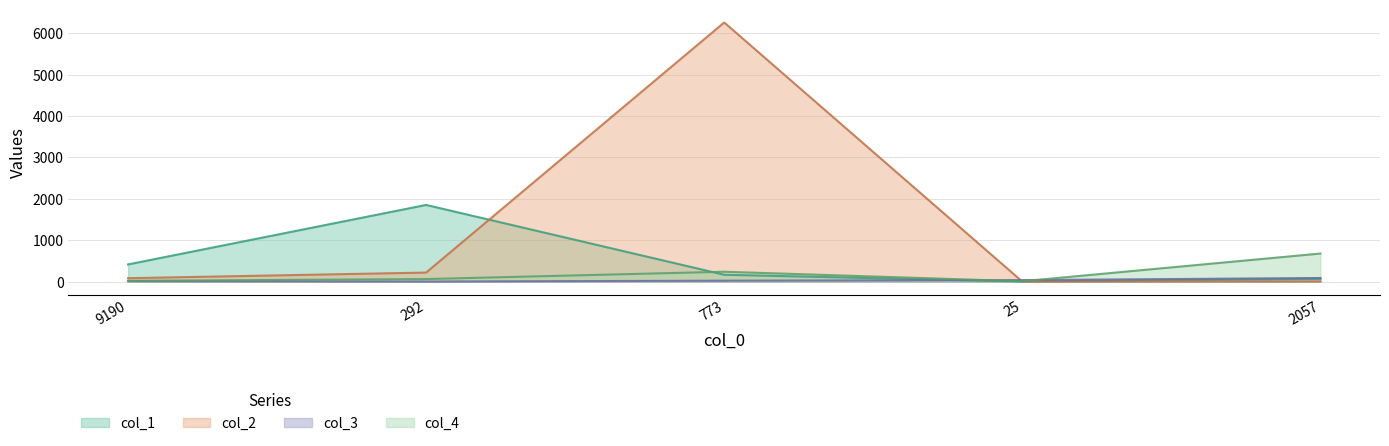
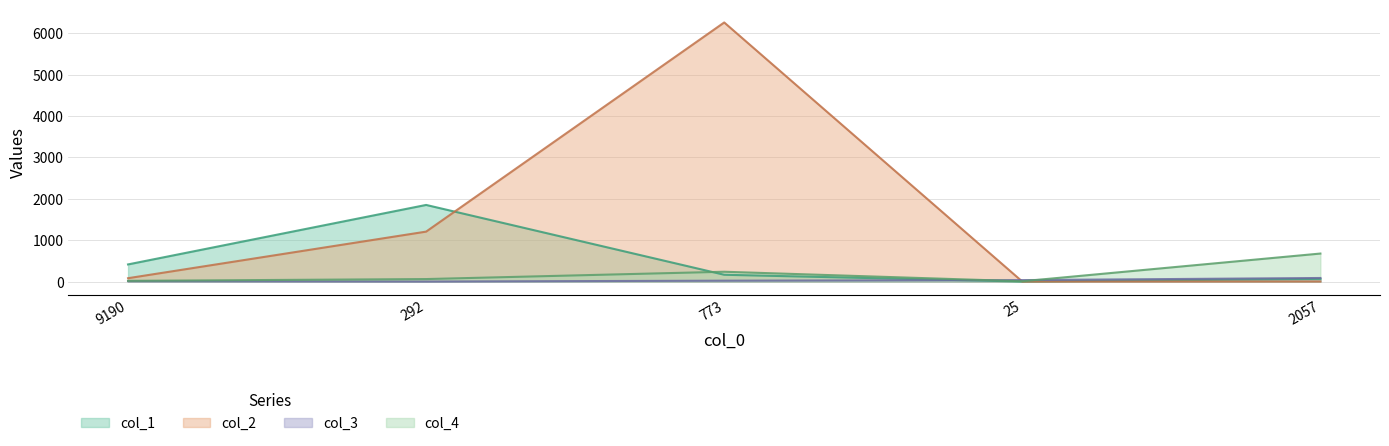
  {
    "col_2": {
      "9190": 100,
-     "292": 200,
+     "292": 1200,
      "773": 6300,
      "2057": 0
    }
  }
